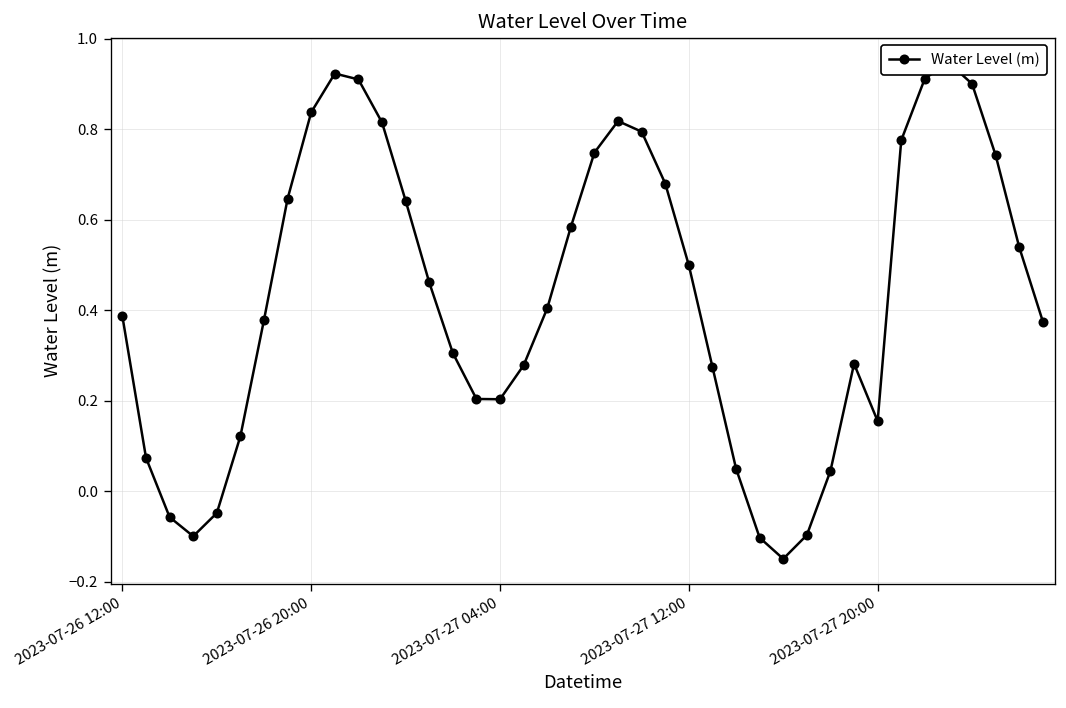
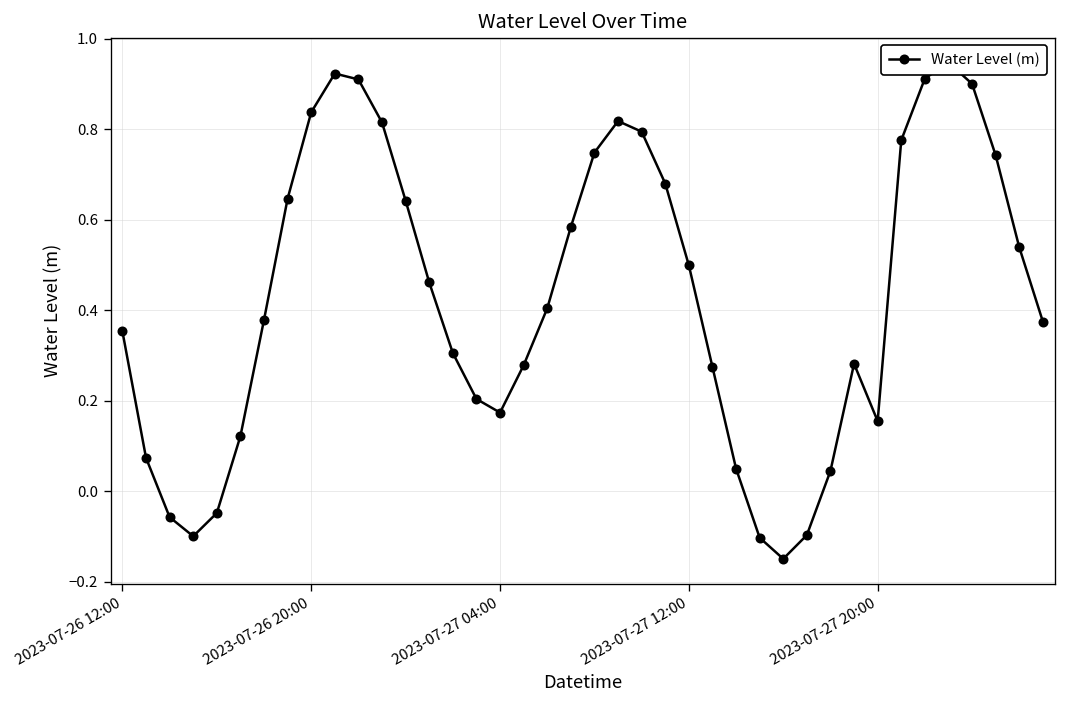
  {
-   "2023-07-26 12:00": 0.39,
+   "2023-07-26 12:00": 0.35,
    "2023-07-26 20:00": 0.84,
-   "2023-07-27 04:00": 0.20,
+   "2023-07-27 04:00": 0.17,
    "2023-07-27 12:00": 0.50,
    "2023-07-27 20:00": 0.15
  }
